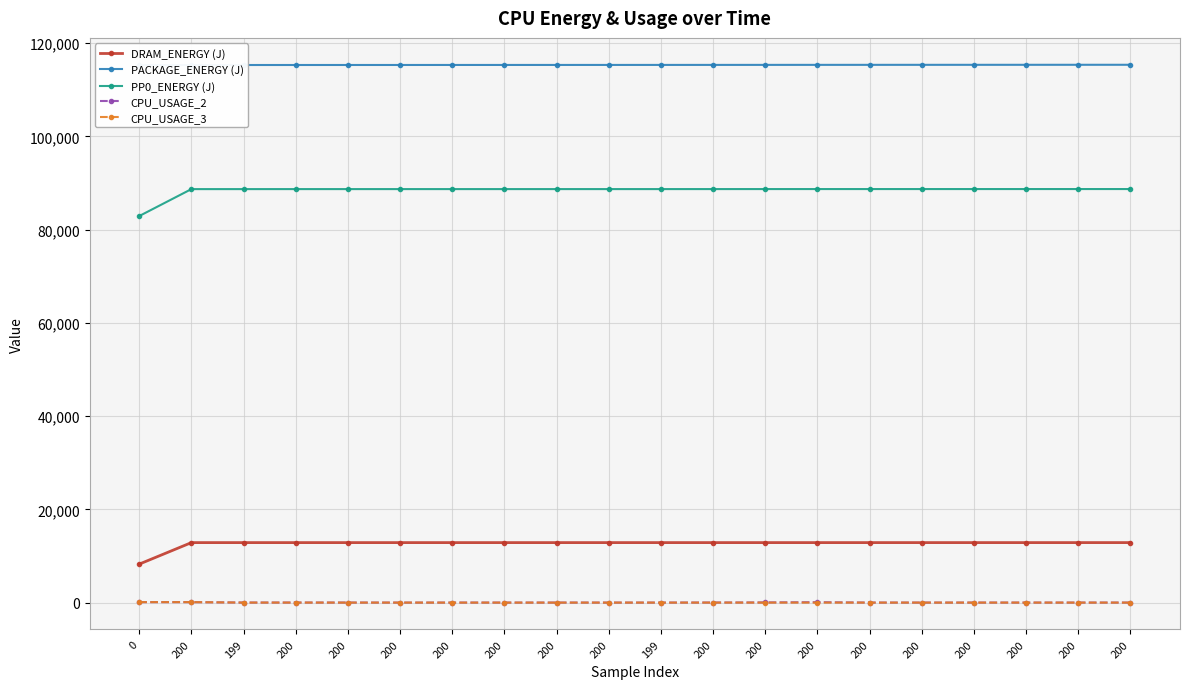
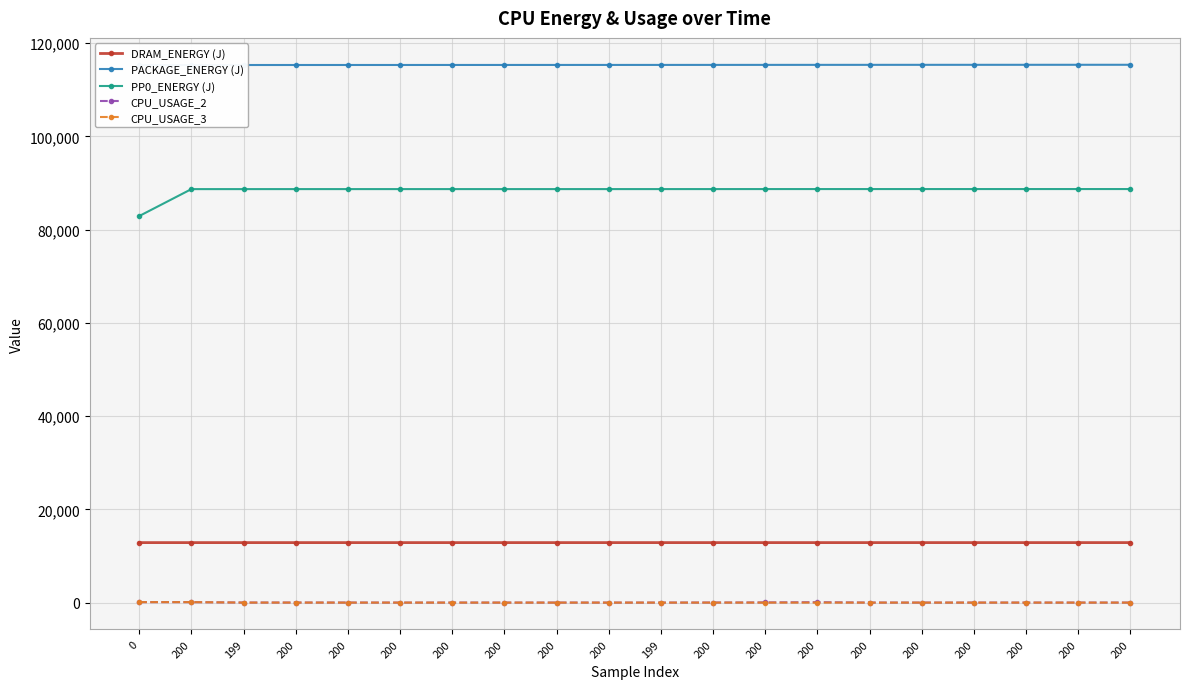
  {
    "DRAM_ENERGY (J)": {
-     "0": "8,000"
+     "0": "13,000"
    },
    "PP0_ENERGY (J)": {
      "0": "83,000"
    }
  }
